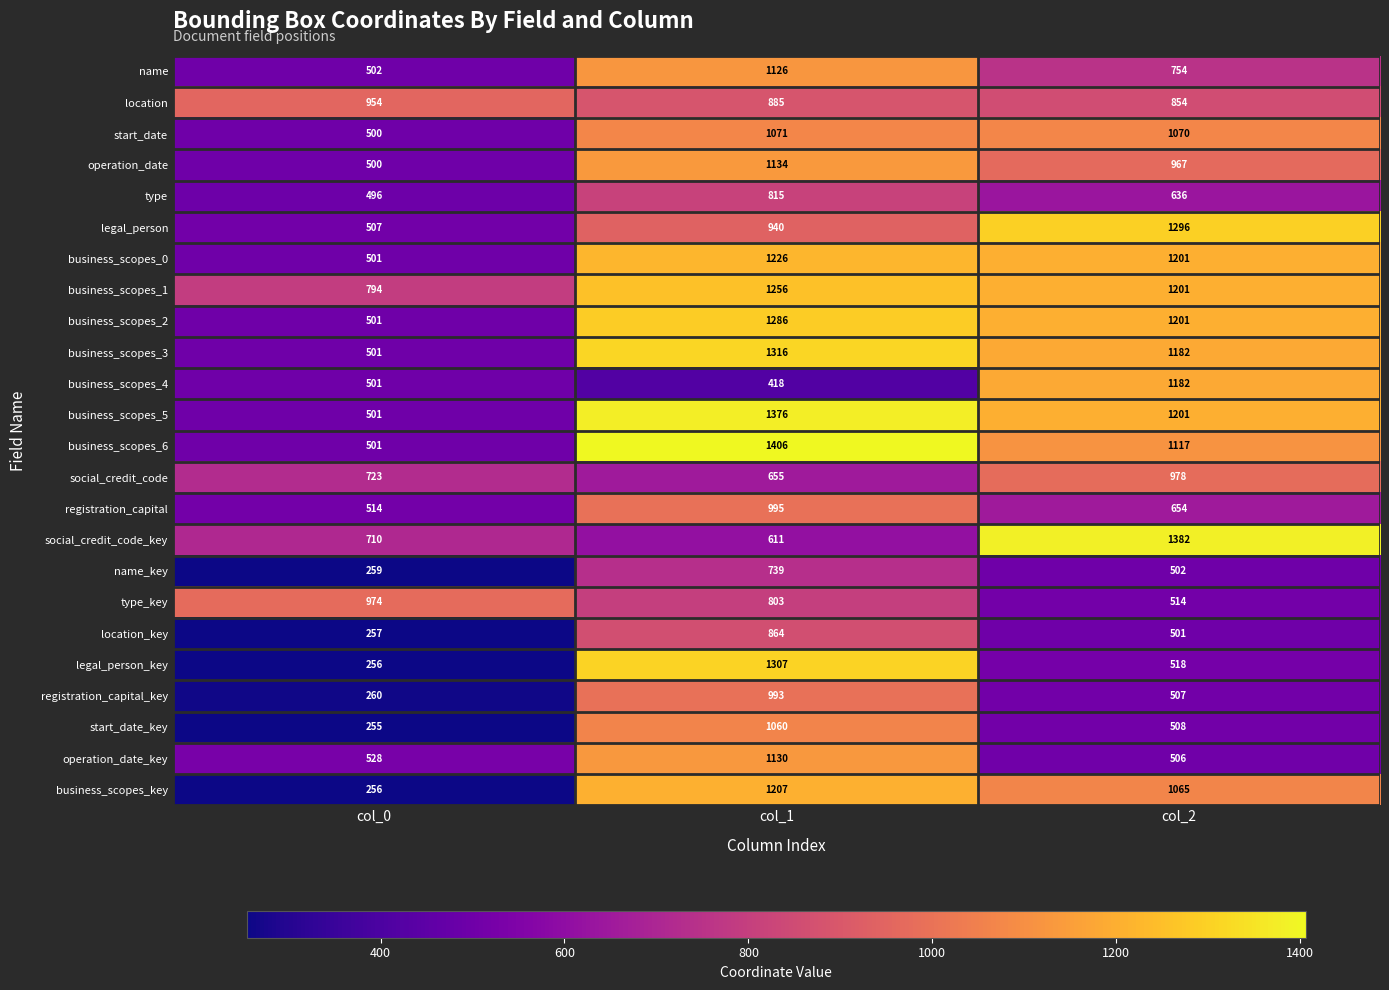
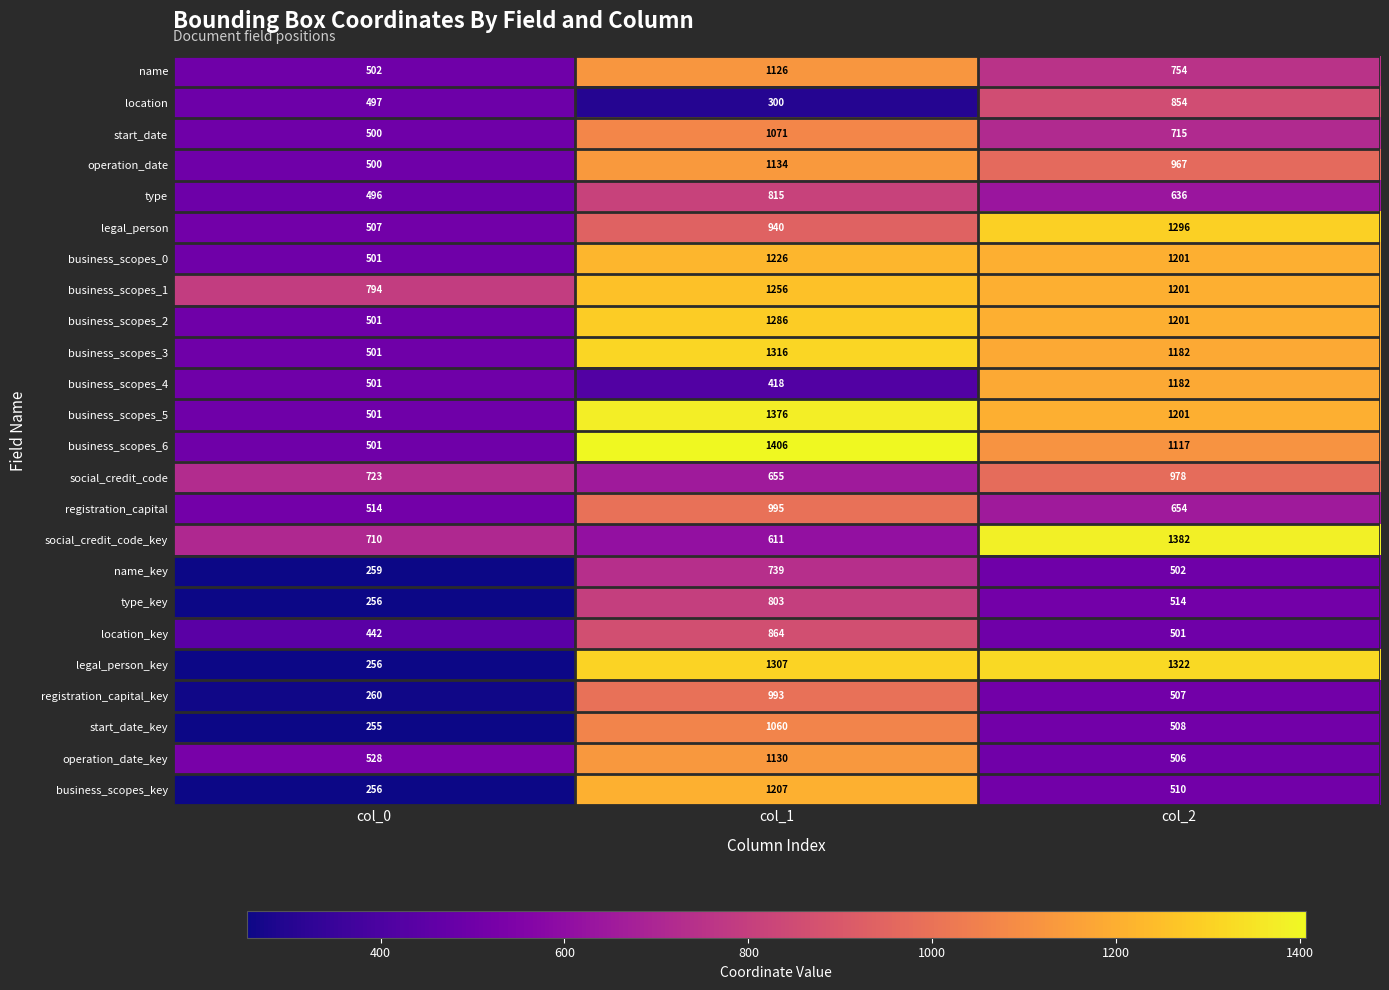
  {
    "name": {
      "col_0": 502,
      "col_1": 1126,
      "col_2": 754
    },
    "location": {
-     "col_0": 954,
-     "col_1": 885,
+     "col_0": 497,
+     "col_1": 300,
      "col_2": 854
    },
    "start_date": {
      "col_0": 500,
      "col_1": 1071,
-     "col_2": 1070
+     "col_2": 715
    },
    "operation_date": {
      "col_0": 500,
      "col_1": 1134,
      "col_2": 967
    },
    "type": {
      "col_0": 496,
      "col_1": 815,
      "col_2": 636
    },
    "legal_person": {
      "col_0": 507,
      "col_1": 940,
      "col_2": 1296
    },
    "business_scopes_0": {
      "col_0": 501,
      "col_1": 1226,
      "col_2": 1201
    },
    "business_scopes_1": {
      "col_0": 794,
      "col_1": 1256,
      "col_2": 1201
    },
    "business_scopes_2": {
      "col_0": 501,
      "col_1": 1286,
      "col_2": 1201
    },
    "business_scopes_3": {
      "col_0": 501,
      "col_1": 1316,
      "col_2": 1182
    },
    "business_scopes_4": {
      "col_0": 501,
      "col_1": 418,
      "col_2": 1182
    },
    "business_scopes_5": {
      "col_0": 501,
      "col_1": 1376,
      "col_2": 1201
    },
    "business_scopes_6": {
      "col_0": 501,
      "col_1": 1406,
      "col_2": 1117
    },
    "social_credit_code": {
      "col_0": 723,
      "col_1": 655,
      "col_2": 978
    },
    "registration_capital": {
      "col_0": 514,
      "col_1": 995,
      "col_2": 654
    },
    "social_credit_code_key": {
      "col_0": 710,
      "col_1": 611,
      "col_2": 1382
    },
    "name_key": {
      "col_0": 259,
      "col_1": 739,
      "col_2": 502
    },
    "type_key": {
-     "col_0": 974,
+     "col_0": 256,
      "col_1": 803,
      "col_2": 514
    },
    "location_key": {
-     "col_0": 257,
+     "col_0": 442,
      "col_1": 864,
      "col_2": 501
    },
    "legal_person_key": {
      "col_0": 256,
      "col_1": 1307,
-     "col_2": 518
+     "col_2": 1322
    },
    "registration_capital_key": {
      "col_0": 260,
      "col_1": 993,
      "col_2": 507
    },
    "start_date_key": {
      "col_0": 255,
      "col_1": 1060,
      "col_2": 508
    },
    "operation_date_key": {
      "col_0": 528,
      "col_1": 1130,
      "col_2": 506
    },
    "business_scopes_key": {
      "col_0": 256,
      "col_1": 1207,
-     "col_2": 1065
+     "col_2": 510
    }
  }
